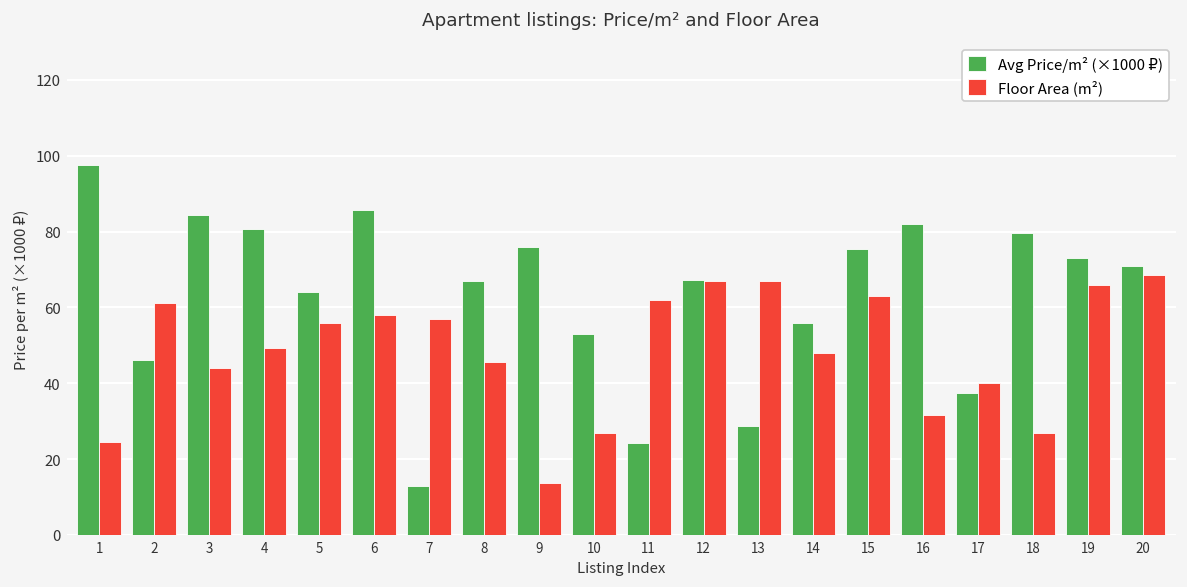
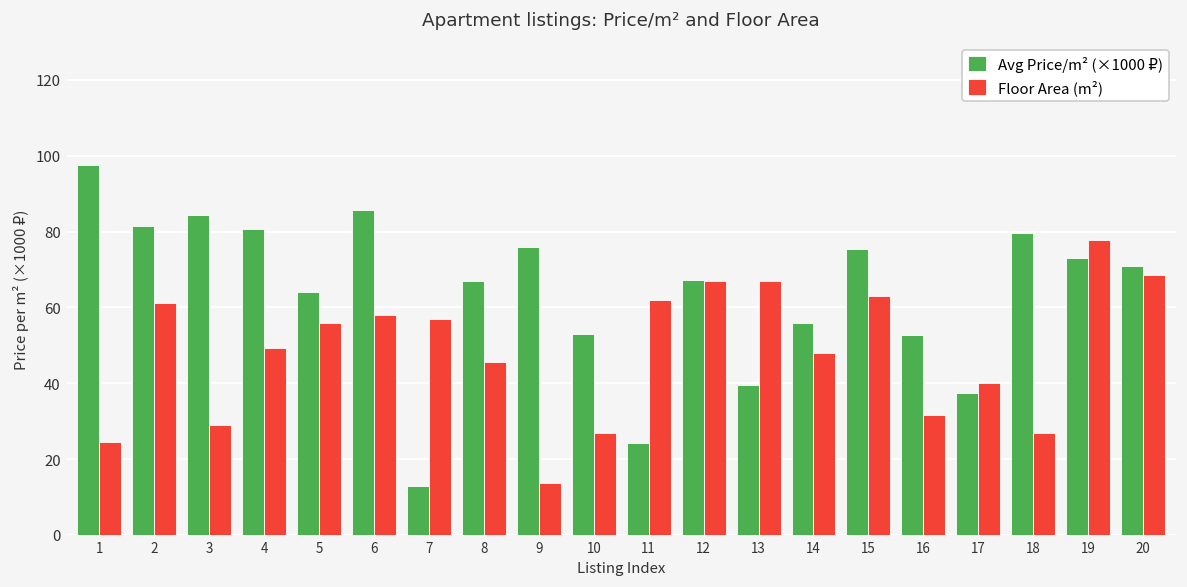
  {
    "Avg Price/m² (×1000 ₽)": {
      "1": 98,
-     "2": 46,
+     "2": 81,
      "3": 84,
      "4": 81,
      "5": 64,
      "6": 86,
      "7": 13,
      "8": 67,
      "9": 76,
      "10": 53,
      "11": 24,
      "12": 67,
-     "13": 29,
+     "13": 39,
      "14": 56,
      "15": 75,
-     "16": 82,
+     "16": 53,
      "17": 38,
      "18": 80,
      "19": 73,
      "20": 71
    },
    "Floor Area (m²)": {
      "1": 25,
      "2": 61,
-     "3": 44,
+     "3": 29,
      "4": 49,
      "5": 56,
      "6": 58,
      "7": 57,
      "8": 46,
      "9": 14,
      "10": 27,
      "11": 62,
      "12": 67,
      "13": 67,
      "14": 48,
      "15": 63,
      "16": 32,
      "17": 40,
      "18": 27,
-     "19": 66,
+     "19": 78,
      "20": 69
    }
  }
